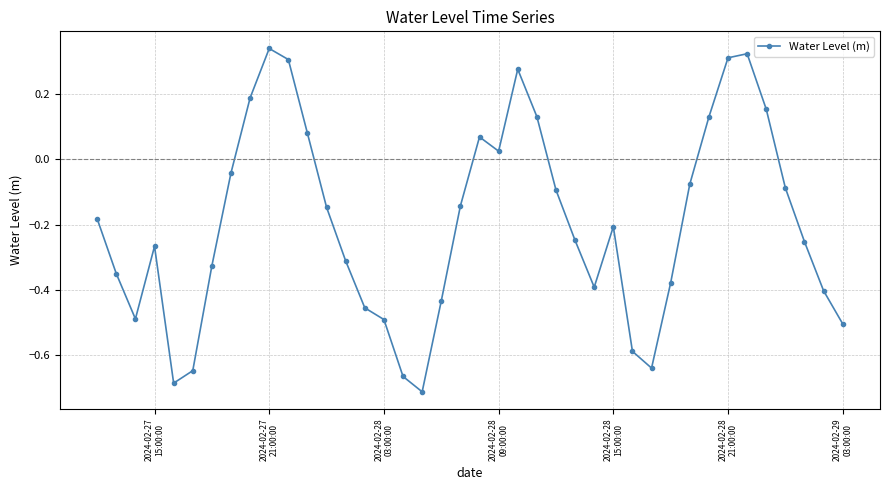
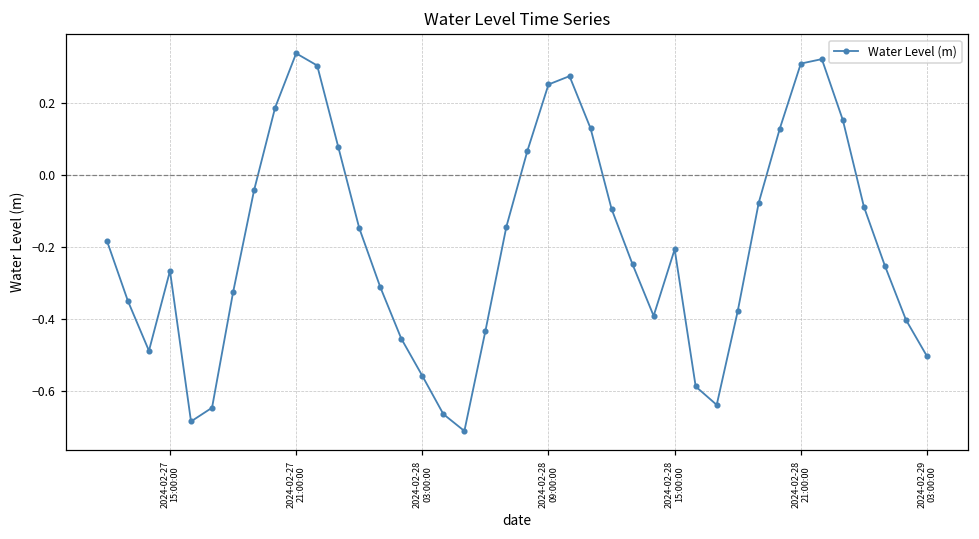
  {
    "2024-02-27 15:00:00": -0.27,
    "2024-02-27 21:00:00": 0.34,
-   "2024-02-28 03:00:00": -0.49,
-   "2024-02-28 09:00:00": 0.03,
+   "2024-02-28 03:00:00": -0.56,
+   "2024-02-28 09:00:00": 0.25,
    "2024-02-28 15:00:00": -0.21,
    "2024-02-28 21:00:00": 0.31,
    "2024-02-29 03:00:00": -0.50
  }
